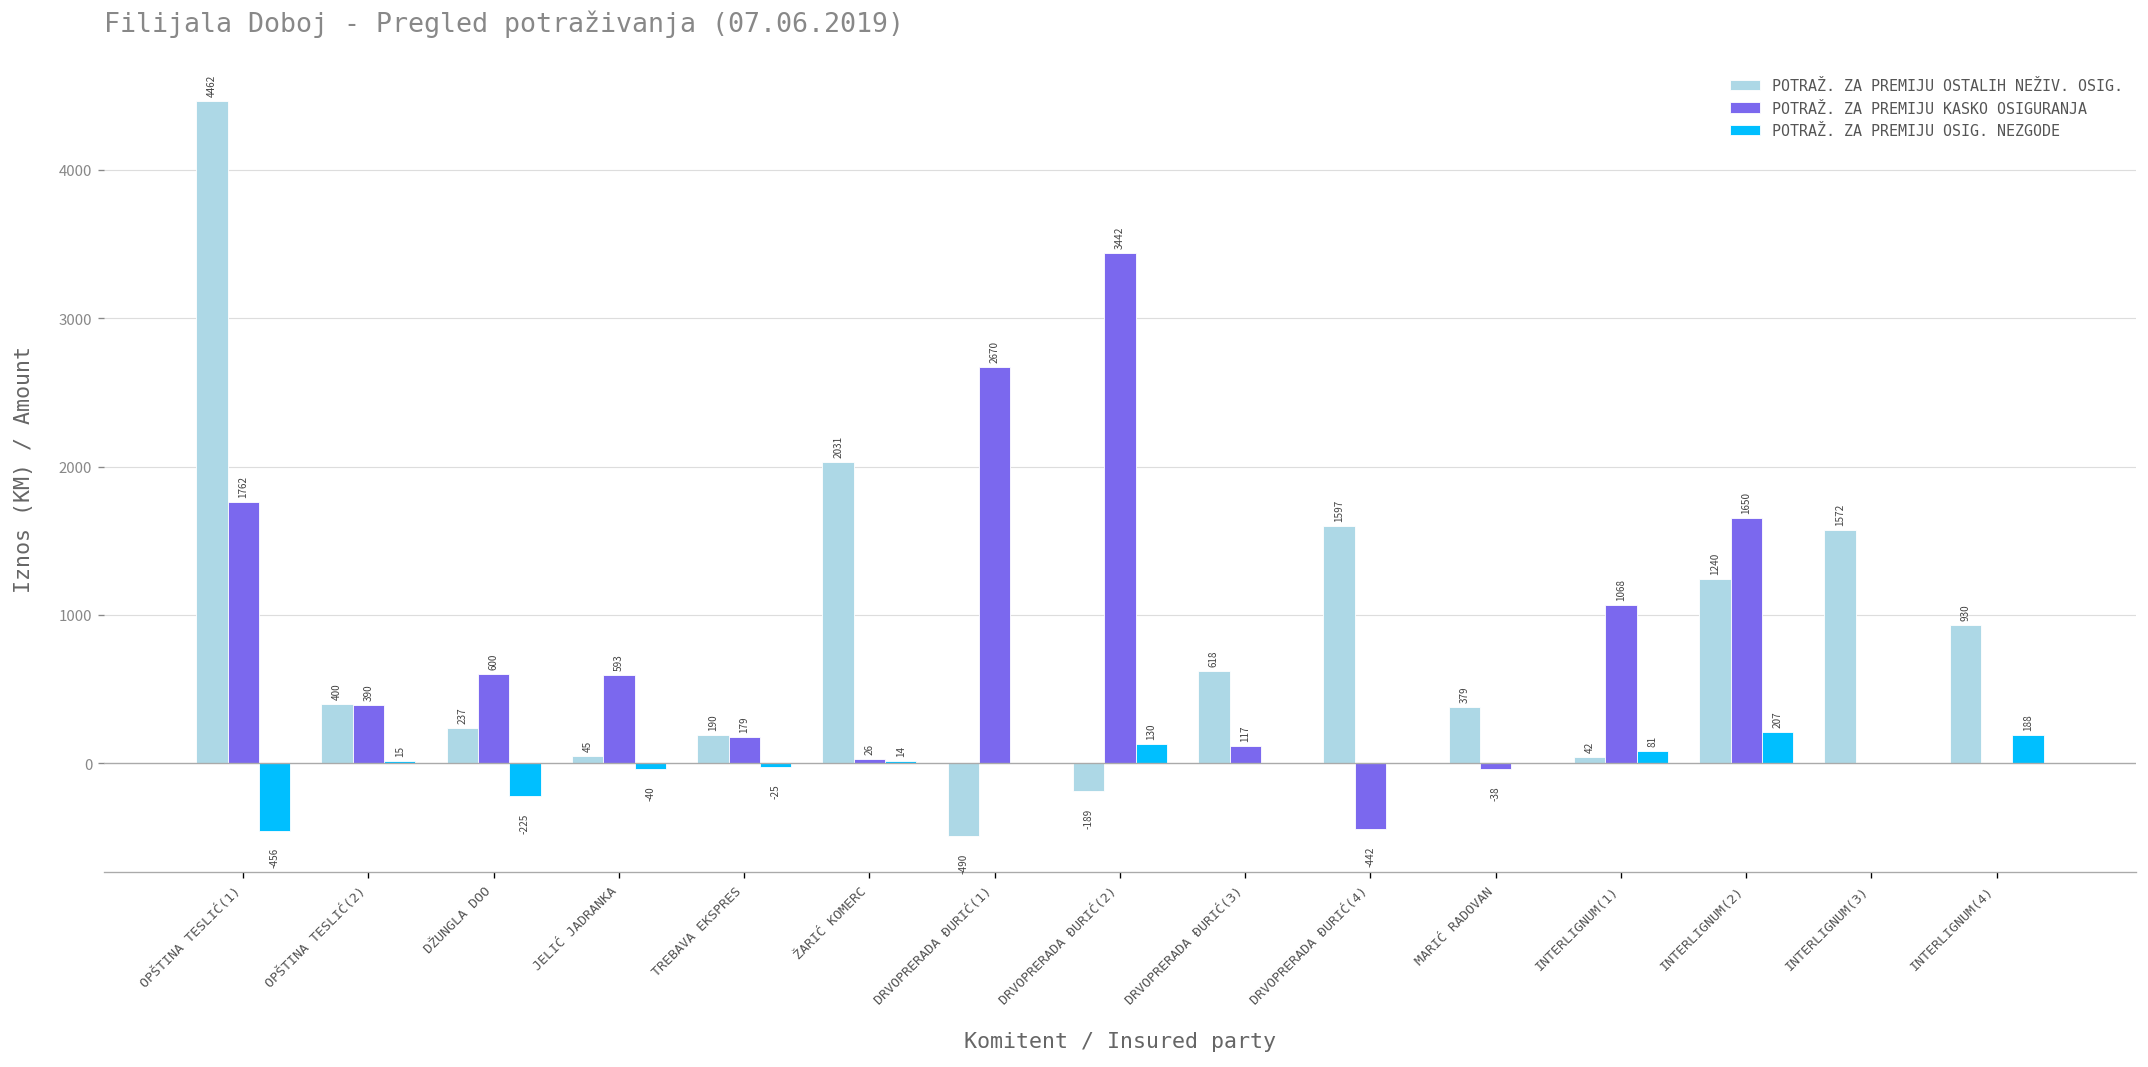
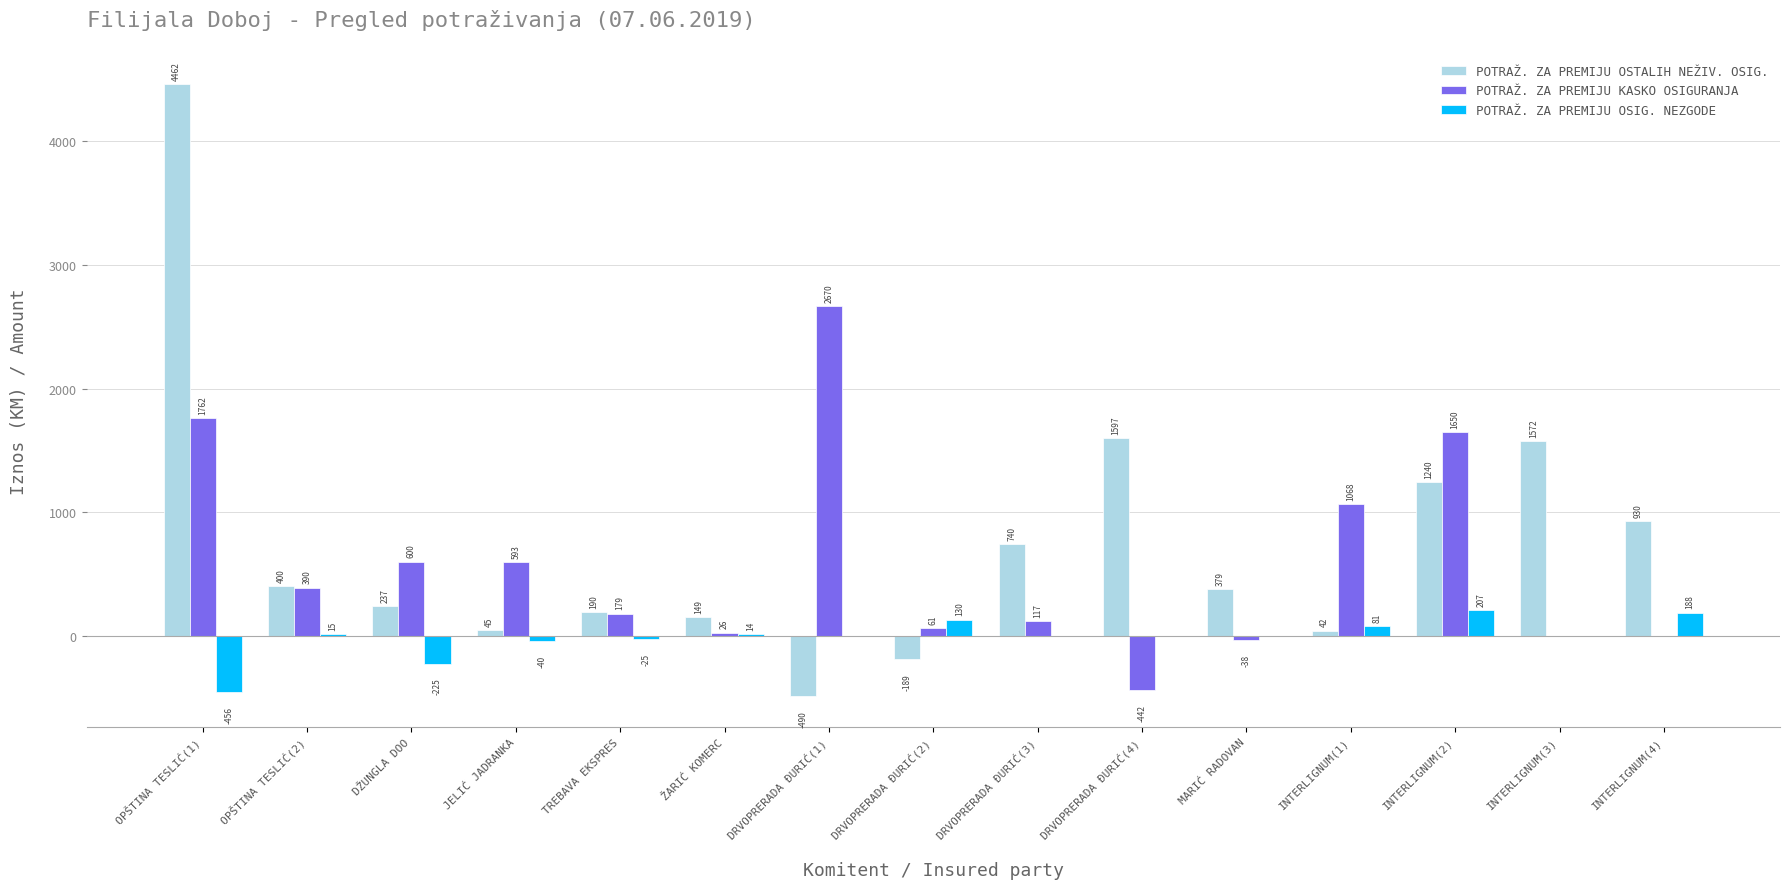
  {
    "POTRAŽ. ZA PREMIJU OSTALIH NEŽIV. OSIG.": {
      "OPŠTINA TESLIĆ(1)": 4462,
      "OPŠTINA TESLIĆ(2)": 400,
      "DŽUNGLA DOO": 237,
      "JELIĆ JADRANKA": 45,
      "TREBAVA EKSPRES": 190,
-     "ŽARIĆ KOMERC": 2031,
+     "ŽARIĆ KOMERC": 149,
      "DRVOPRERADA ĐURIĆ(1)": -490,
      "DRVOPRERADA ĐURIĆ(2)": -189,
-     "DRVOPRERADA ĐURIĆ(3)": 618,
+     "DRVOPRERADA ĐURIĆ(3)": 740,
      "DRVOPRERADA ĐURIĆ(4)": 1597,
      "MARIĆ RADOVAN": 379,
      "INTERLIGNUM(1)": 42,
      "INTERLIGNUM(2)": 1240,
      "INTERLIGNUM(3)": 1572,
      "INTERLIGNUM(4)": 930
    },
    "POTRAŽ. ZA PREMIJU KASKO OSIGURANJA": {
      "OPŠTINA TESLIĆ(1)": 1762,
      "OPŠTINA TESLIĆ(2)": 390,
      "DŽUNGLA DOO": 600,
      "JELIĆ JADRANKA": 593,
      "TREBAVA EKSPRES": 179,
      "ŽARIĆ KOMERC": 26,
      "DRVOPRERADA ĐURIĆ(1)": 2670,
-     "DRVOPRERADA ĐURIĆ(2)": 3442,
+     "DRVOPRERADA ĐURIĆ(2)": 61,
      "DRVOPRERADA ĐURIĆ(3)": 117,
      "DRVOPRERADA ĐURIĆ(4)": -442,
      "MARIĆ RADOVAN": -38,
      "INTERLIGNUM(1)": 1068,
      "INTERLIGNUM(2)": 1650
    },
    "POTRAŽ. ZA PREMIJU OSIG. NEZGODE": {
      "OPŠTINA TESLIĆ(1)": -456,
      "OPŠTINA TESLIĆ(2)": 15,
      "DŽUNGLA DOO": -225,
      "JELIĆ JADRANKA": -40,
      "TREBAVA EKSPRES": -25,
      "ŽARIĆ KOMERC": 14,
      "DRVOPRERADA ĐURIĆ(2)": 130,
      "INTERLIGNUM(1)": 81,
      "INTERLIGNUM(2)": 207,
      "INTERLIGNUM(4)": 188
    }
  }
